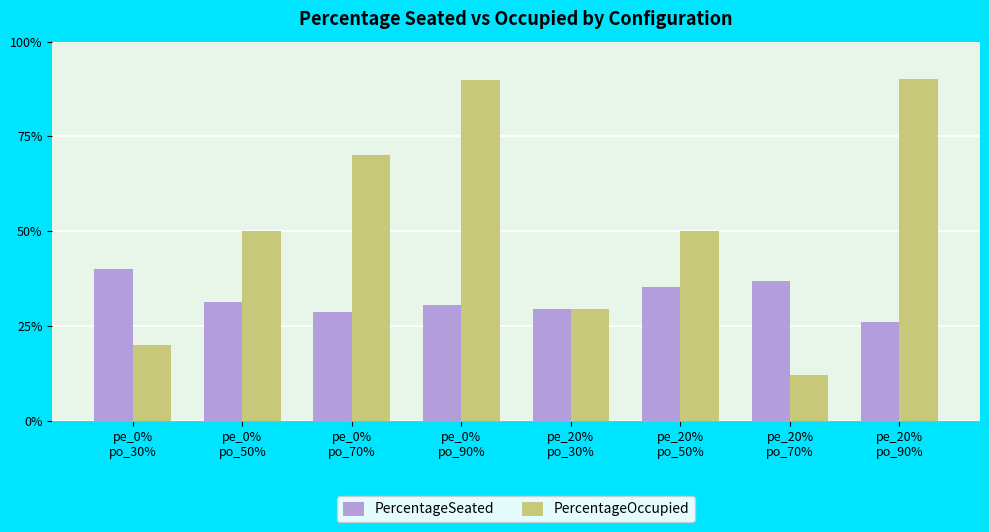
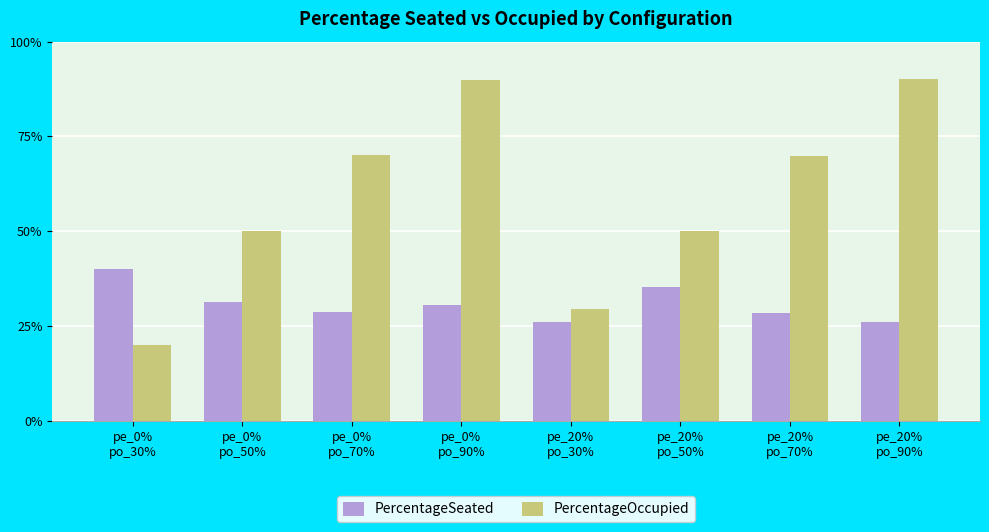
  {
    "PercentageSeated": {
      "pe_0% po_30%": "40%",
      "pe_0% po_50%": "31%",
      "pe_0% po_70%": "29%",
      "pe_0% po_90%": "31%",
-     "pe_20% po_30%": "30%",
+     "pe_20% po_30%": "26%",
      "pe_20% po_50%": "35%",
-     "pe_20% po_70%": "37%",
+     "pe_20% po_70%": "28%",
      "pe_20% po_90%": "26%"
    },
    "PercentageOccupied": {
      "pe_0% po_30%": "20%",
      "pe_0% po_50%": "50%",
      "pe_0% po_70%": "70%",
      "pe_0% po_90%": "90%",
      "pe_20% po_30%": "30%",
      "pe_20% po_50%": "50%",
-     "pe_20% po_70%": "12%",
+     "pe_20% po_70%": "70%",
      "pe_20% po_90%": "90%"
    }
  }
